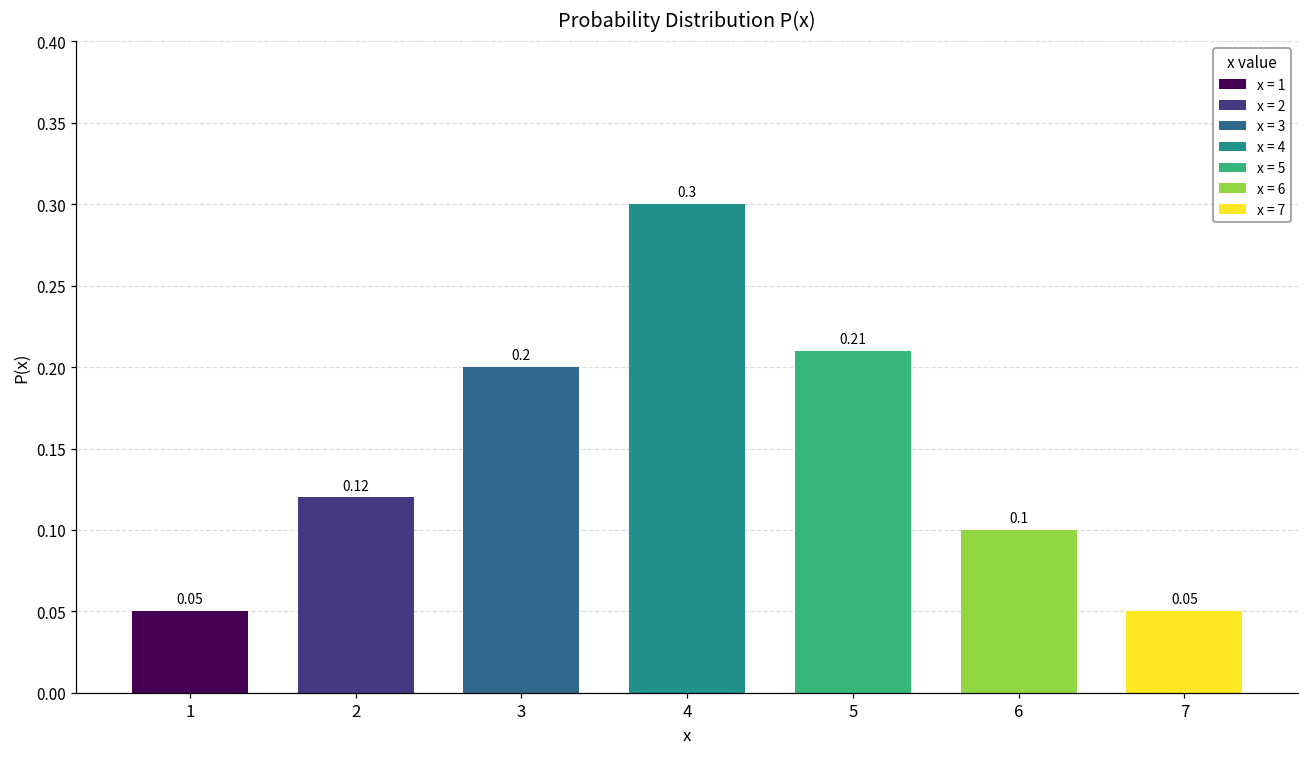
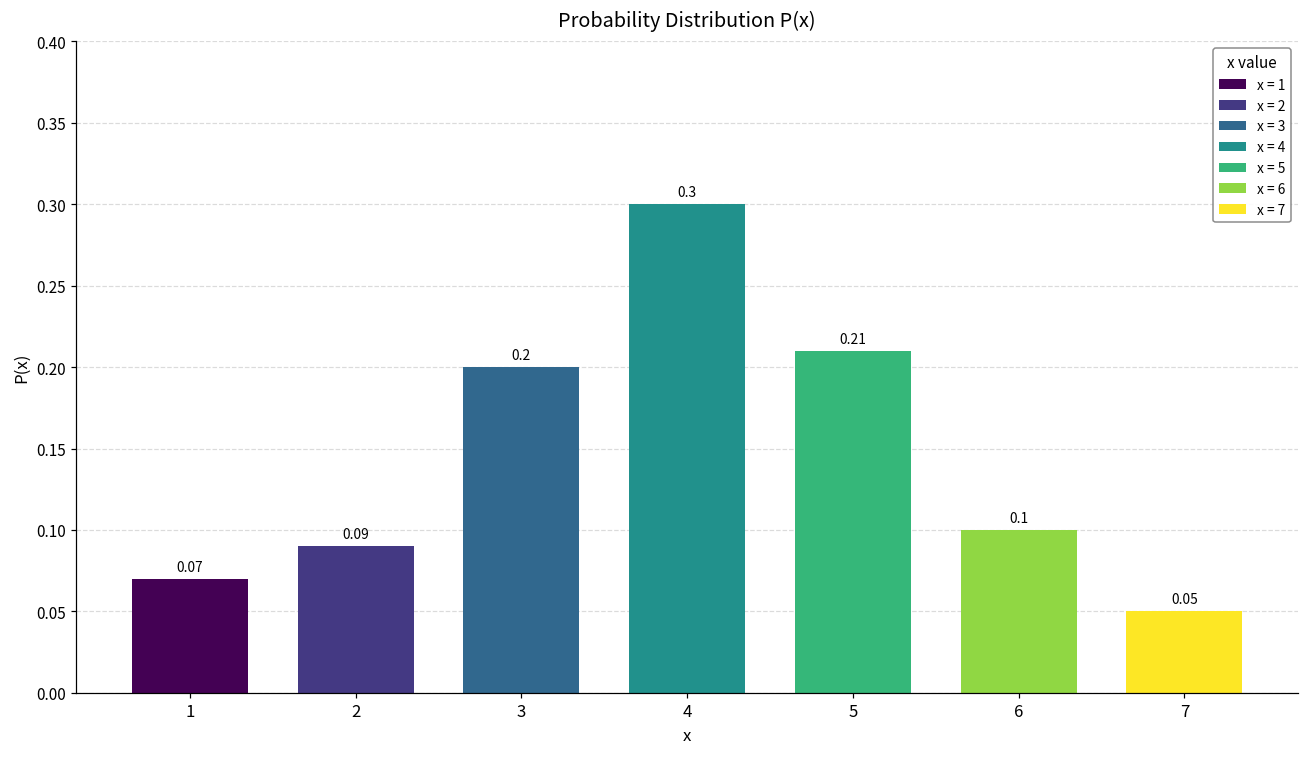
  {
-   "1": 0.05,
-   "2": 0.12,
+   "1": 0.07,
+   "2": 0.09,
    "3": 0.2,
    "4": 0.3,
    "5": 0.21,
    "6": 0.1,
    "7": 0.05
  }
